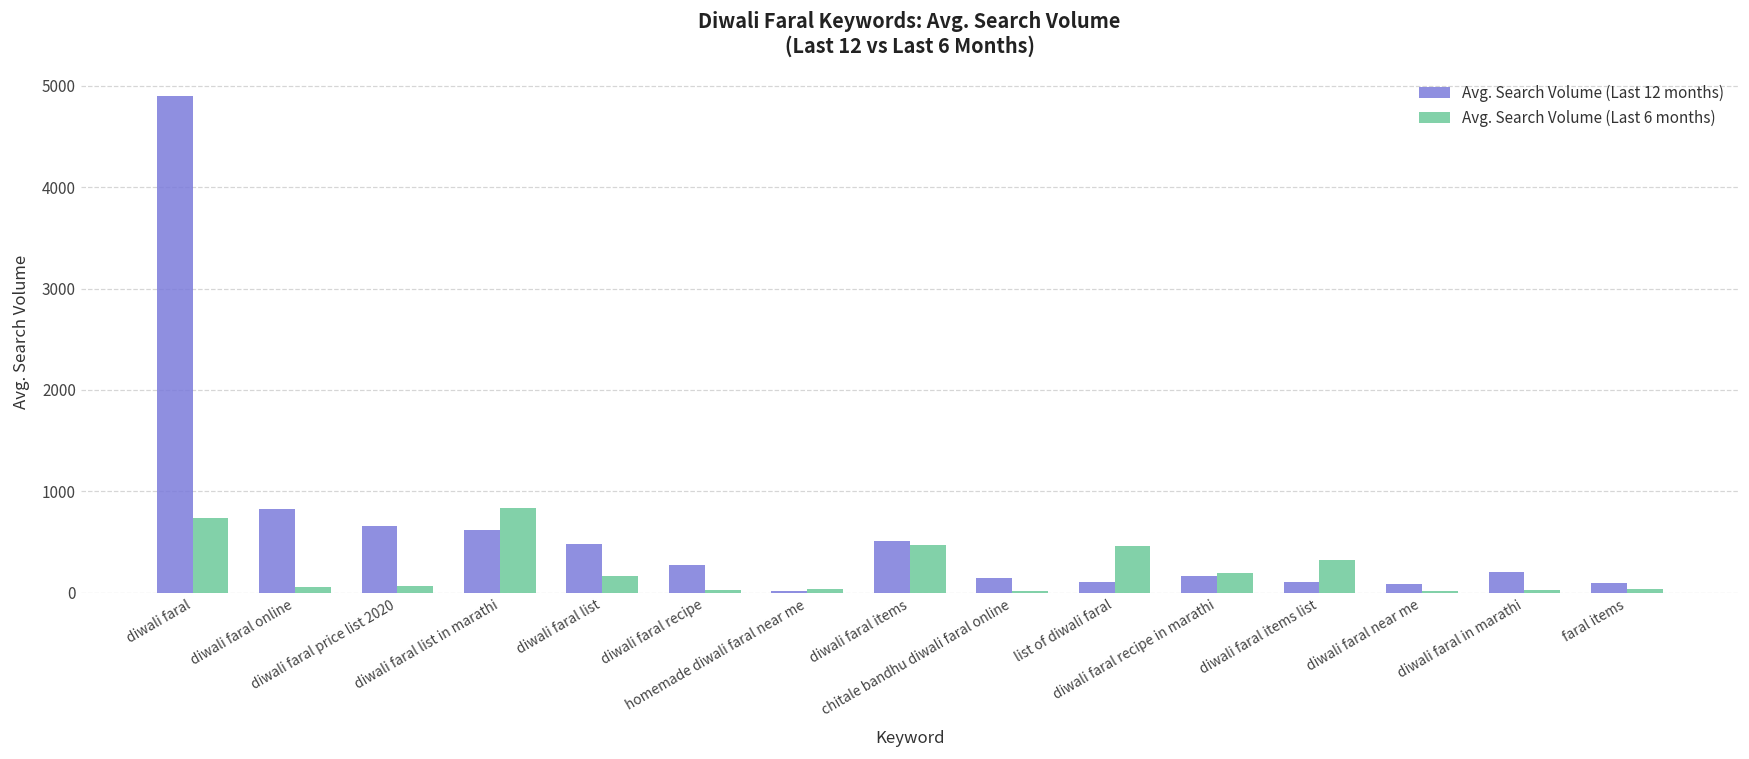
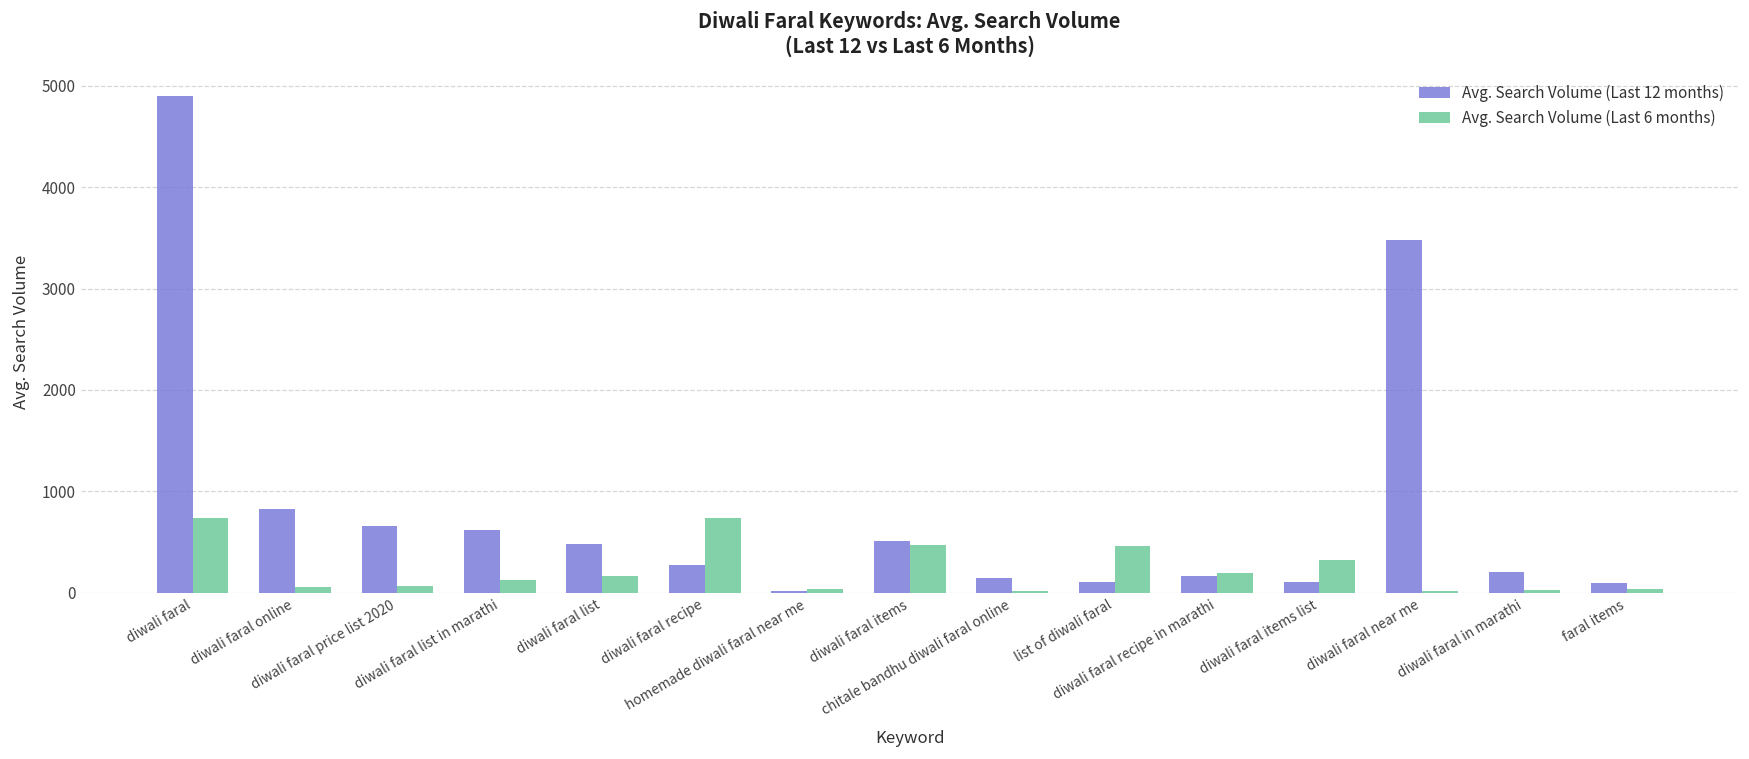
  {
    "Avg. Search Volume (Last 12 months)": {
      "diwali faral": 4900,
      "diwali faral online": 800,
      "diwali faral price list 2020": 700,
      "diwali faral list in marathi": 600,
      "diwali faral list": 500,
      "diwali faral recipe": 300,
      "diwali faral items": 500,
      "chitale bandhu diwali faral online": 200,
      "list of diwali faral": 100,
      "diwali faral recipe in marathi": 200,
      "diwali faral items list": 100,
-     "diwali faral near me": 100,
+     "diwali faral near me": 3500,
      "diwali faral in marathi": 200,
      "faral items": 100
    },
    "Avg. Search Volume (Last 6 months)": {
      "diwali faral": 700,
      "diwali faral online": 100,
      "diwali faral price list 2020": 100,
-     "diwali faral list in marathi": 800,
+     "diwali faral list in marathi": 100,
      "diwali faral list": 200,
-     "diwali faral recipe": 0,
+     "diwali faral recipe": 700,
      "homemade diwali faral near me": 0,
      "diwali faral items": 500,
      "list of diwali faral": 500,
      "diwali faral recipe in marathi": 200,
      "diwali faral items list": 300,
      "diwali faral in marathi": 0,
      "faral items": 0
    }
  }
